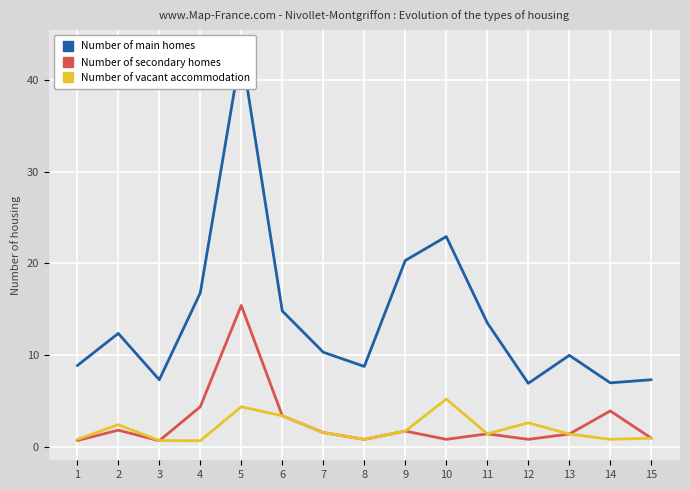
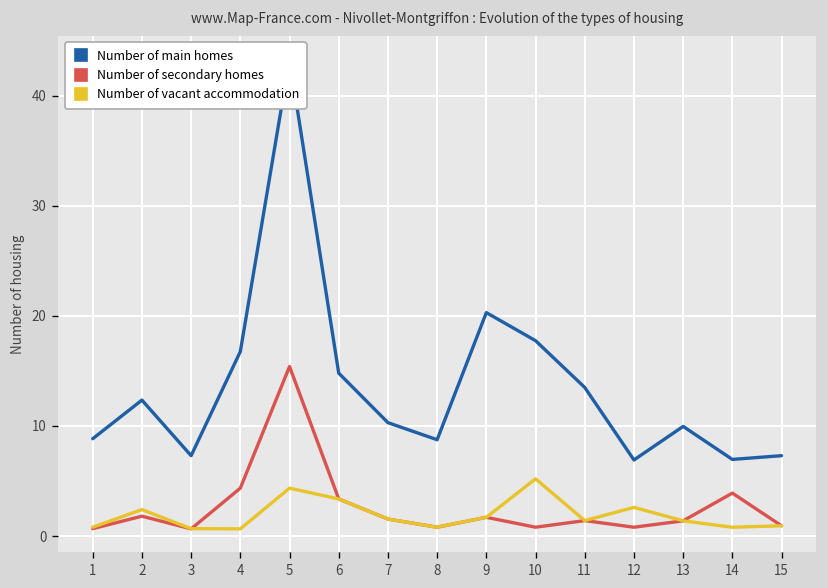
  {
    "Number of main homes": {
      "1": 9,
      "2": 12,
      "3": 7,
      "4": 17,
      "6": 15,
      "7": 10,
      "8": 9,
      "9": 20,
-     "10": 23,
+     "10": 18,
      "11": 14,
      "12": 7,
      "13": 10,
      "14": 7,
      "15": 7
    },
    "Number of secondary homes": {
      "2": 2,
      "4": 4,
      "5": 15,
      "10": 1,
      "12": 1,
      "14": 4
    },
    "Number of vacant accommodation": {
      "2": 2,
      "4": 1,
      "5": 4,
      "10": 5,
      "12": 3,
      "14": 1
    }
  }
